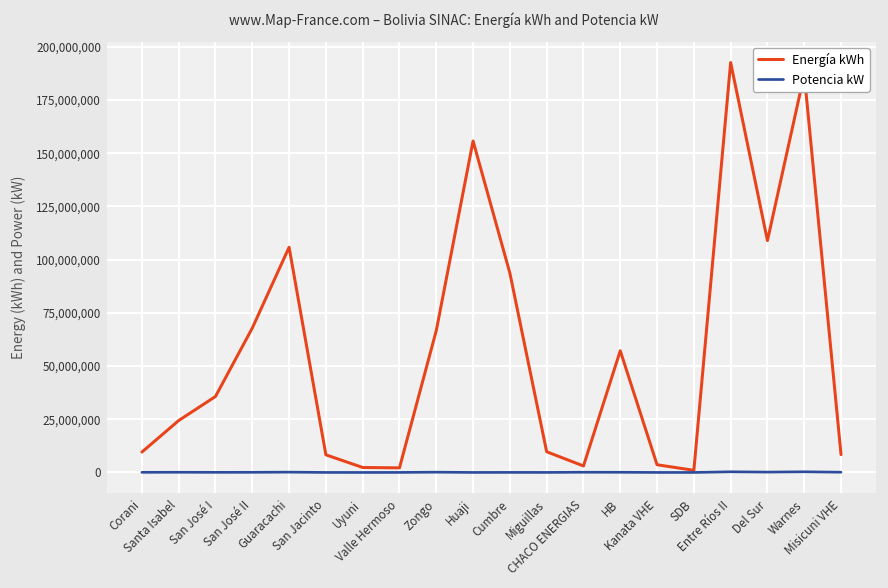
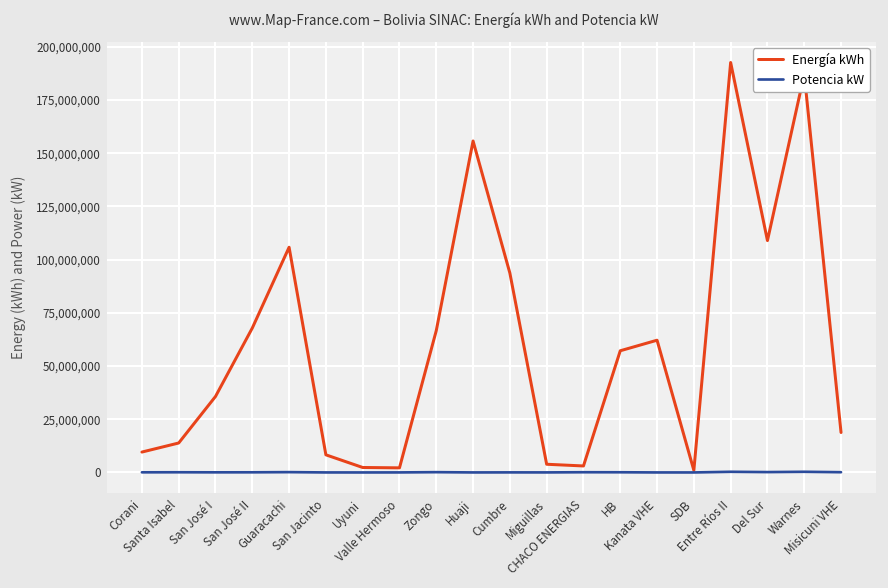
  {
    "Energía kWh": {
      "Corani": "10,000,000",
-     "Santa Isabel": "24,000,000",
+     "Santa Isabel": "14,000,000",
      "San José I": "36,000,000",
      "San José II": "68,000,000",
      "Guaracachi": "106,000,000",
      "San Jacinto": "8,000,000",
      "Uyuni": "2,000,000",
      "Valle Hermoso": "2,000,000",
      "Zongo": "67,000,000",
      "Huaji": "156,000,000",
      "Cumbre": "94,000,000",
-     "Miguillas": "10,000,000",
+     "Miguillas": "4,000,000",
      "CHACO ENERGIAS": "3,000,000",
      "HB": "57,000,000",
-     "Kanata VHE": "4,000,000",
+     "Kanata VHE": "62,000,000",
      "Entre Ríos II": "193,000,000",
      "Del Sur": "109,000,000",
-     "Misicuni VHE": "8,000,000"
+     "Misicuni VHE": "19,000,000"
    },
    "Potencia kW": {
      "Corani": "0",
      "Santa Isabel": "0",
      "San José I": "0",
      "San José II": "0",
      "Guaracachi": "0",
      "San Jacinto": "0",
      "Uyuni": "0",
      "Valle Hermoso": "0",
      "Zongo": "0",
      "Huaji": "0",
      "Cumbre": "0",
      "Miguillas": "0",
      "CHACO ENERGIAS": "0",
      "HB": "0",
      "Kanata VHE": "0",
      "Entre Ríos II": "0",
      "Del Sur": "0",
      "Warnes": "0",
      "Misicuni VHE": "0"
    }
  }
